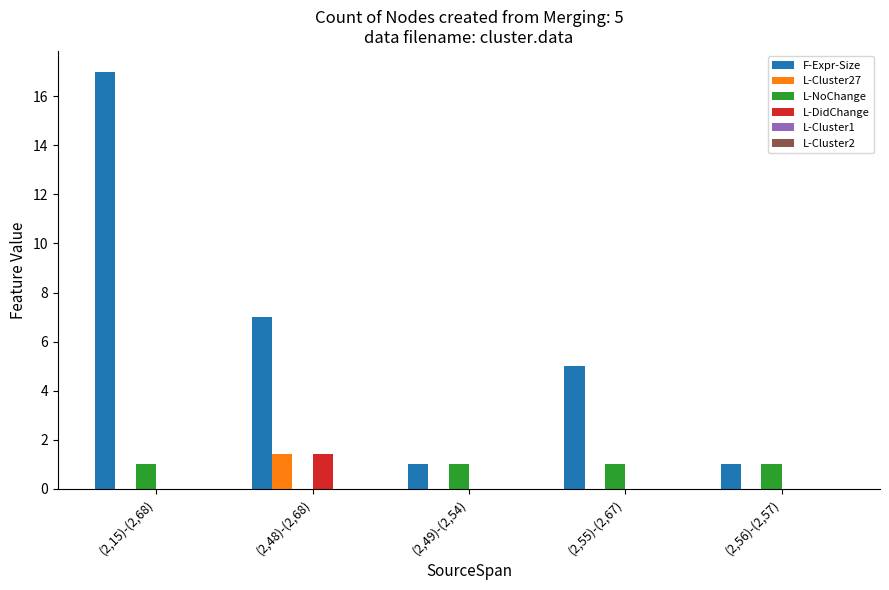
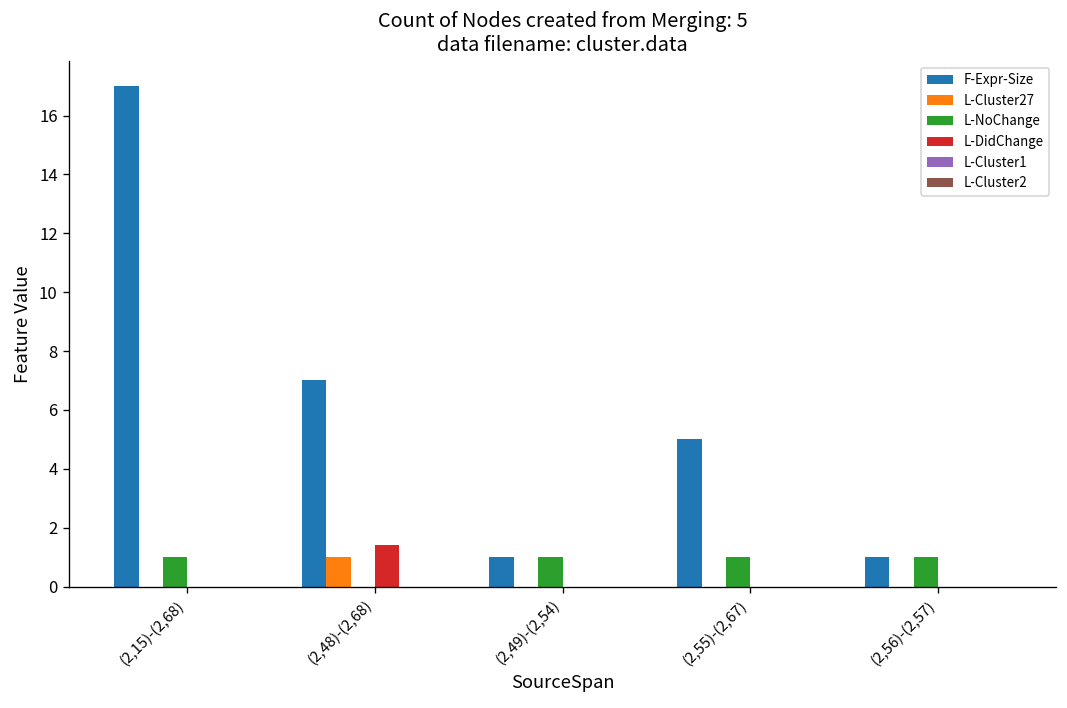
  {
    "F-Expr-Size": {
      "(2,15)-(2,68)": 17.0,
      "(2,48)-(2,68)": 7.0,
      "(2,49)-(2,54)": 1.0,
      "(2,55)-(2,67)": 5.0,
      "(2,56)-(2,57)": 1.0
    },
    "L-Cluster27": {
      "(2,15)-(2,68)": 0.0,
-     "(2,48)-(2,68)": 1.4,
+     "(2,48)-(2,68)": 1.0,
      "(2,49)-(2,54)": 0.0,
      "(2,55)-(2,67)": 0.0,
      "(2,56)-(2,57)": 0.0
    },
    "L-NoChange": {
      "(2,15)-(2,68)": 1.0,
      "(2,48)-(2,68)": 0.0,
      "(2,49)-(2,54)": 1.0,
      "(2,55)-(2,67)": 1.0,
      "(2,56)-(2,57)": 1.0
    },
    "L-DidChange": {
      "(2,15)-(2,68)": 0.0,
      "(2,48)-(2,68)": 1.4,
      "(2,49)-(2,54)": 0.0,
      "(2,55)-(2,67)": 0.0,
      "(2,56)-(2,57)": 0.0
    },
    "L-Cluster1": {
      "(2,15)-(2,68)": 0.0,
      "(2,48)-(2,68)": 0.0,
      "(2,49)-(2,54)": 0.0,
      "(2,55)-(2,67)": 0.0,
      "(2,56)-(2,57)": 0.0
    },
    "L-Cluster2": {
      "(2,15)-(2,68)": 0.0,
      "(2,48)-(2,68)": 0.0,
      "(2,49)-(2,54)": 0.0,
      "(2,55)-(2,67)": 0.0,
      "(2,56)-(2,57)": 0.0
    }
  }
